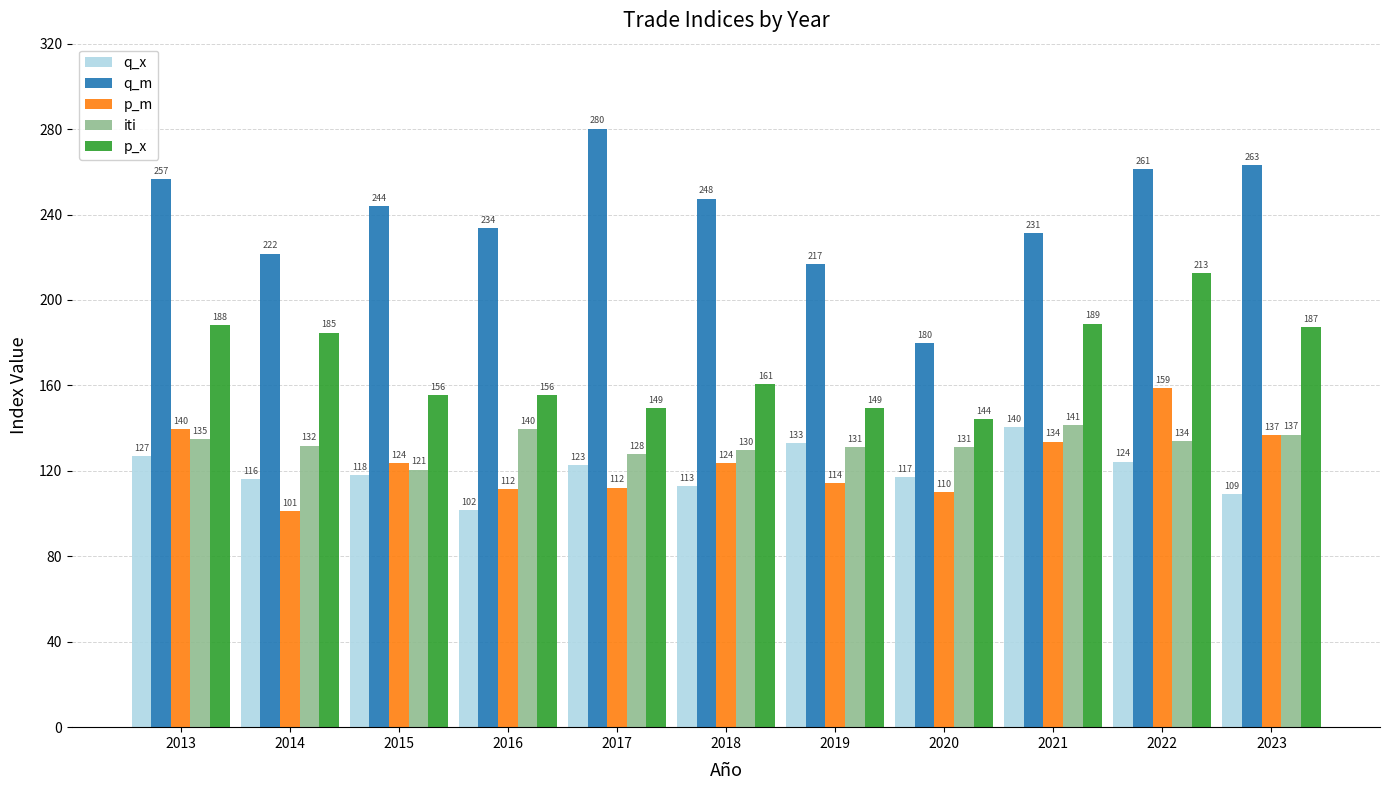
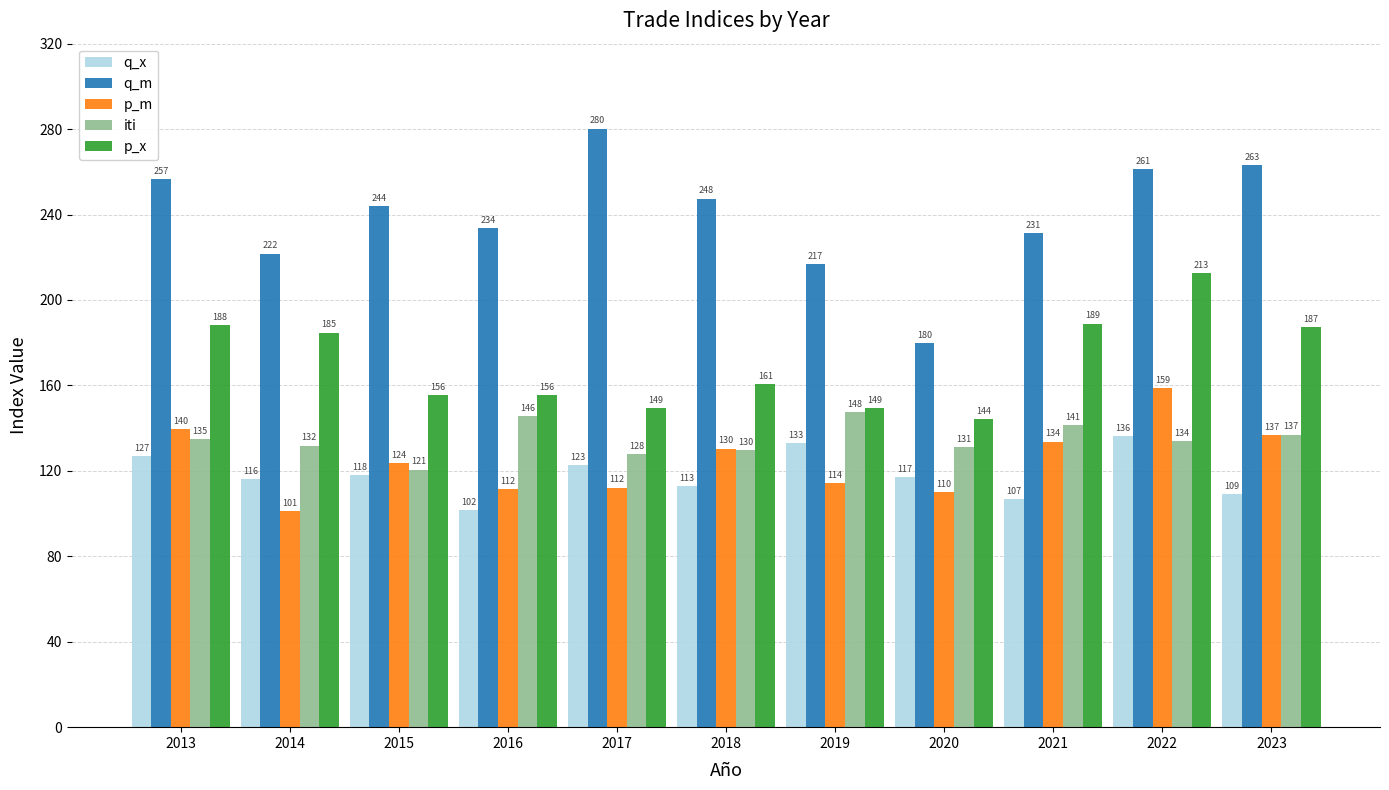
  {
    "q_x": {
      "2013": 127,
      "2014": 116,
      "2015": 118,
      "2016": 102,
      "2017": 123,
      "2018": 113,
      "2019": 133,
      "2020": 117,
-     "2021": 140,
-     "2022": 124,
+     "2021": 107,
+     "2022": 136,
      "2023": 109
    },
    "q_m": {
      "2013": 257,
      "2014": 222,
      "2015": 244,
      "2016": 234,
      "2017": 280,
      "2018": 248,
      "2019": 217,
      "2020": 180,
      "2021": 231,
      "2022": 261,
      "2023": 263
    },
    "p_m": {
      "2013": 140,
      "2014": 101,
      "2015": 124,
      "2016": 112,
      "2017": 112,
-     "2018": 124,
+     "2018": 130,
      "2019": 114,
      "2020": 110,
      "2021": 134,
      "2022": 159,
      "2023": 137
    },
    "iti": {
      "2013": 135,
      "2014": 132,
      "2015": 121,
-     "2016": 140,
+     "2016": 146,
      "2017": 128,
      "2018": 130,
-     "2019": 131,
+     "2019": 148,
      "2020": 131,
      "2021": 141,
      "2022": 134,
      "2023": 137
    },
    "p_x": {
      "2013": 188,
      "2014": 185,
      "2015": 156,
      "2016": 156,
      "2017": 149,
      "2018": 161,
      "2019": 149,
      "2020": 144,
      "2021": 189,
      "2022": 213,
      "2023": 187
    }
  }
